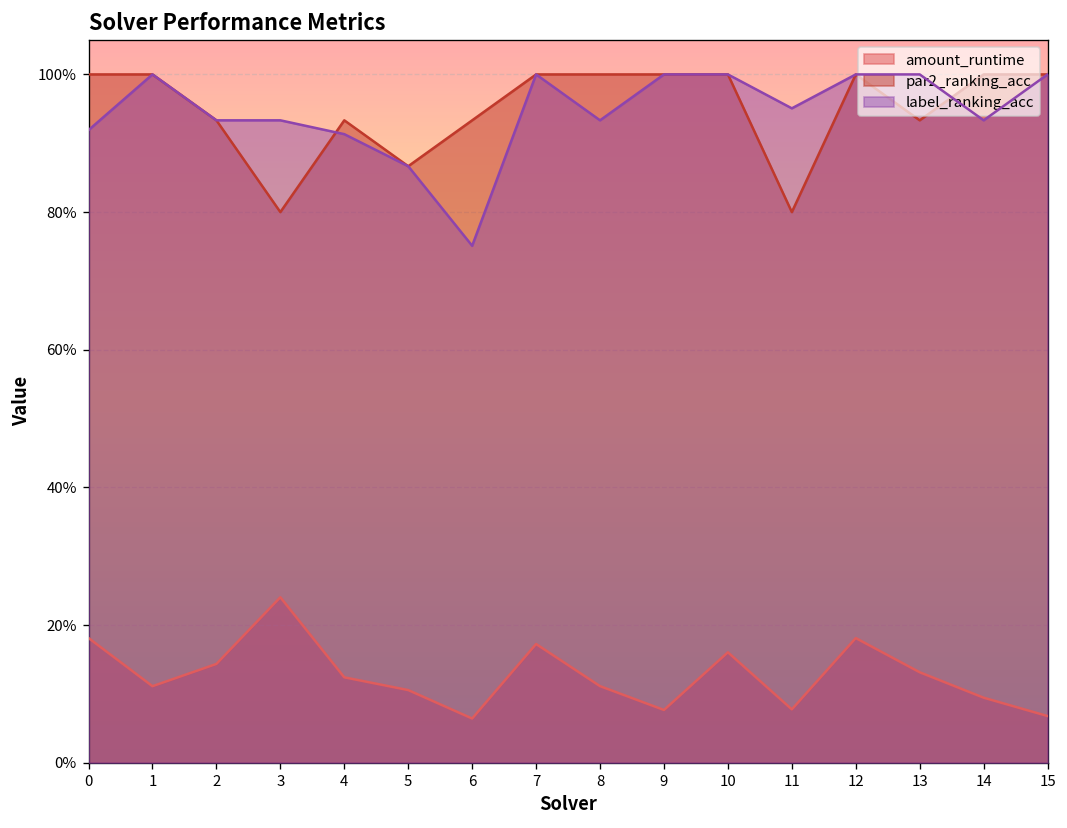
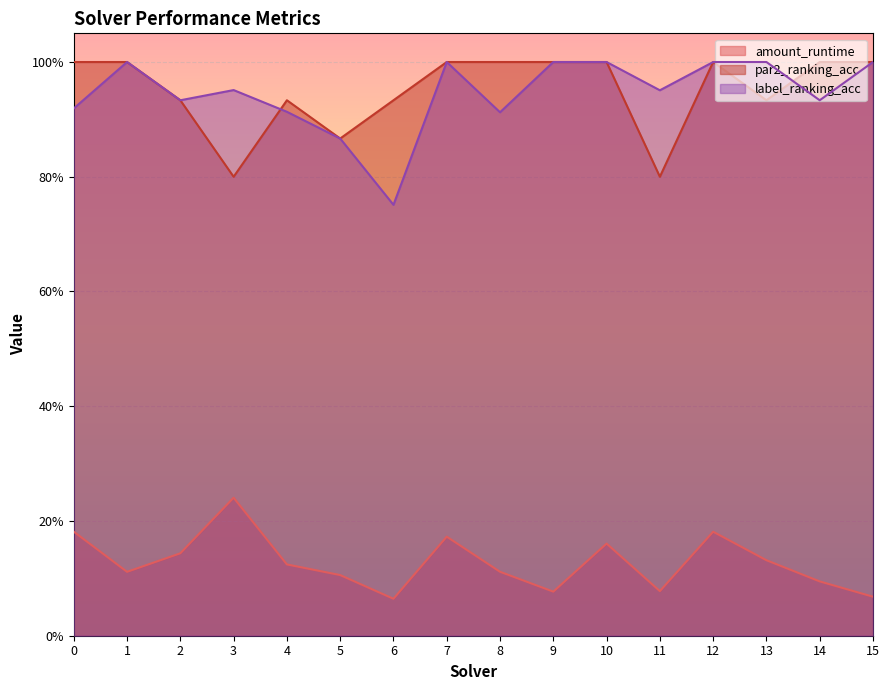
  {
    "label_ranking_acc": {
      "0": "92%",
-     "3": "93%",
+     "3": "95%",
      "4": "91%",
      "6": "75%",
-     "8": "93%",
+     "8": "91%",
      "11": "95%"
    }
  }
